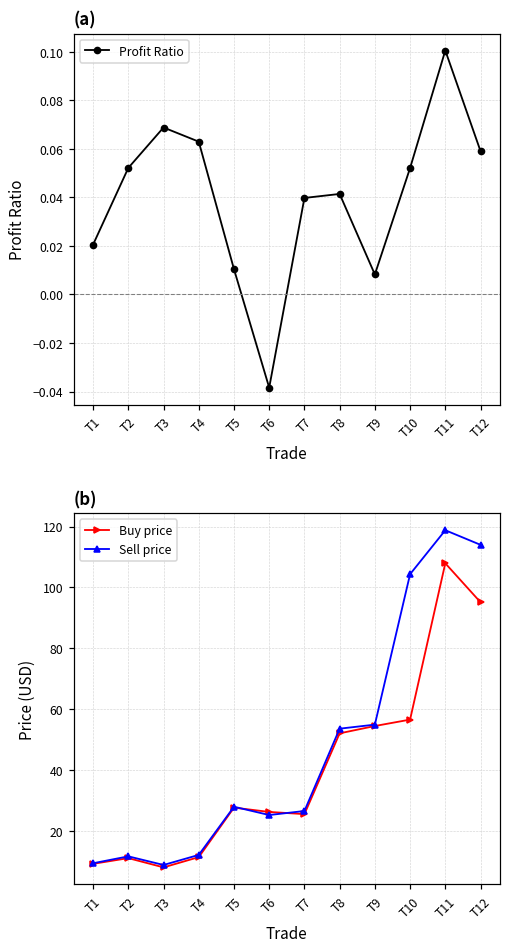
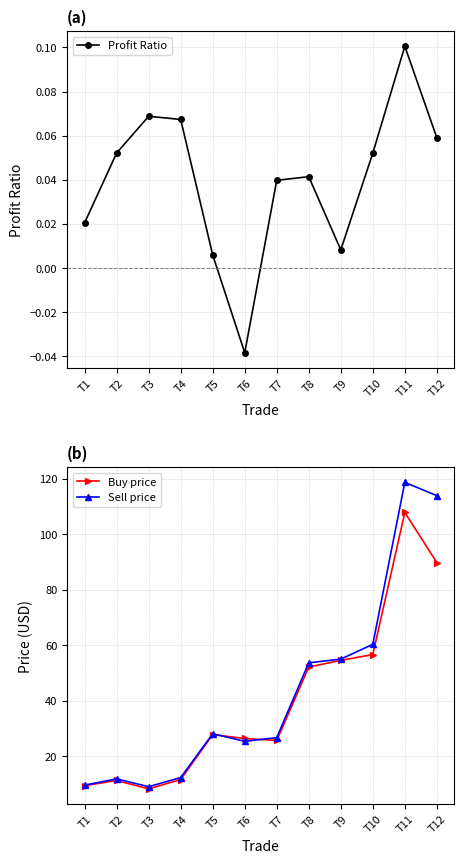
  {
    "(a)": {
      "T1": 0.021,
      "T2": 0.052,
      "T3": 0.069,
-     "T4": 0.063,
-     "T5": 0.010,
+     "T4": 0.067,
+     "T5": 0.006,
      "T6": -0.038,
      "T7": 0.040,
      "T8": 0.041,
      "T9": 0.008,
      "T10": 0.052,
      "T11": 0.101,
      "T12": 0.059
    },
    "(b)": {
      "Buy price": {
        "T6": 26,
        "T7": 26,
        "T8": 52,
        "T10": 57,
        "T11": 108,
-       "T12": 95
+       "T12": 90
      },
      "Sell price": {
        "T6": 25,
        "T7": 27,
        "T8": 54,
-       "T10": 104,
+       "T10": 60,
        "T11": 119,
        "T12": 114
      }
    }
  }
